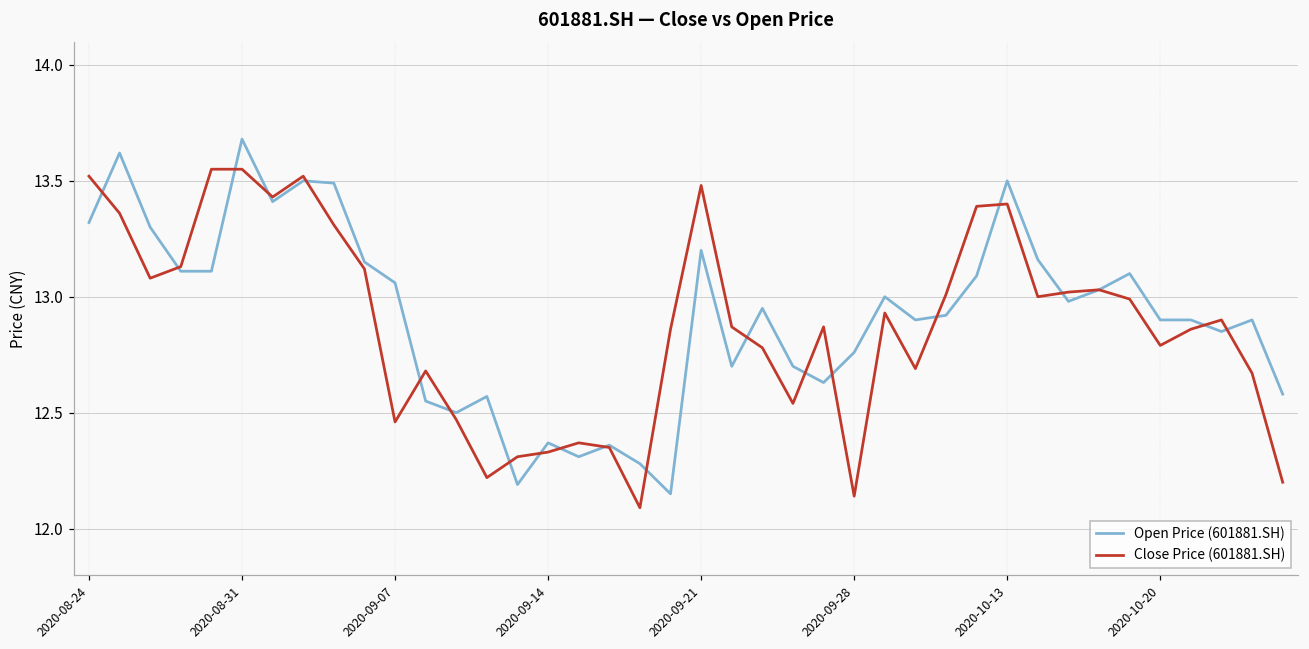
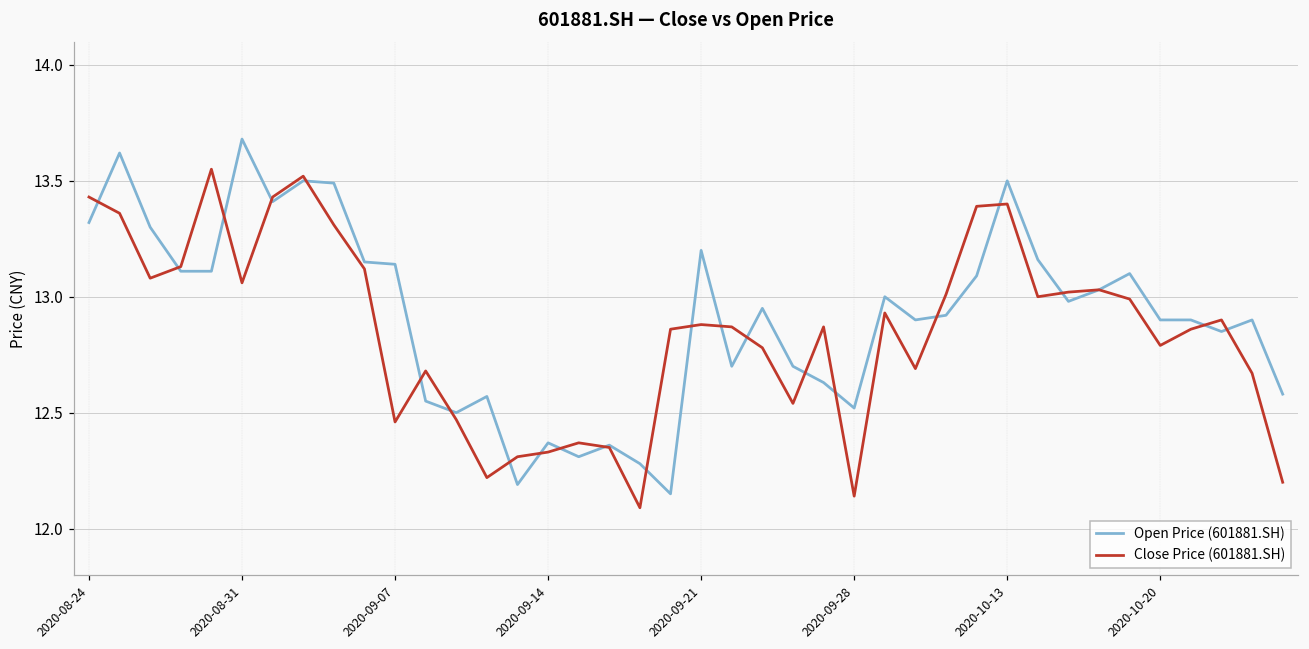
  {
    "Open Price (601881.SH)": {
      "2020-08-24": 13.32,
      "2020-08-31": 13.68,
-     "2020-09-07": 13.06,
+     "2020-09-07": 13.14,
      "2020-09-14": 12.37,
      "2020-09-21": 13.20,
-     "2020-09-28": 12.76,
+     "2020-09-28": 12.52,
      "2020-10-13": 13.50,
      "2020-10-20": 12.90
    },
    "Close Price (601881.SH)": {
-     "2020-08-24": 13.52,
-     "2020-08-31": 13.55,
+     "2020-08-24": 13.43,
+     "2020-08-31": 13.06,
      "2020-09-07": 12.46,
      "2020-09-14": 12.33,
-     "2020-09-21": 13.48,
+     "2020-09-21": 12.88,
      "2020-09-28": 12.14,
      "2020-10-13": 13.40,
      "2020-10-20": 12.79
    }
  }
